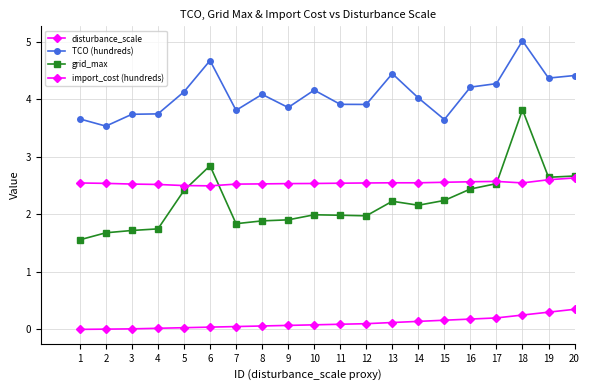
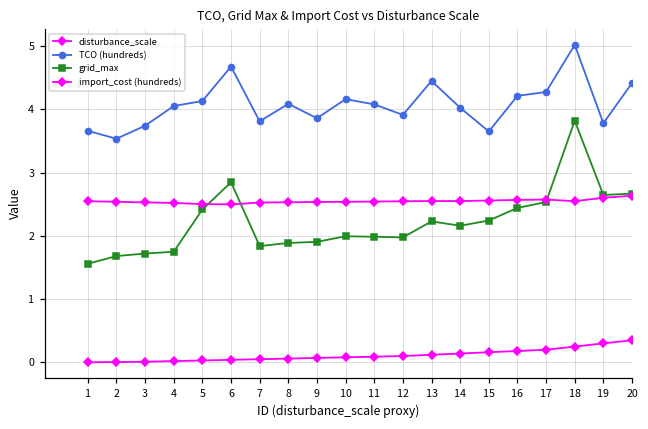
  {
    "TCO (hundreds)": {
      "1": 3.7,
      "2": 3.5,
      "3": 3.7,
-     "4": 3.7,
+     "4": 4.1,
      "5": 4.1,
      "6": 4.7,
      "7": 3.8,
      "8": 4.1,
      "9": 3.9,
      "10": 4.2,
-     "11": 3.9,
+     "11": 4.1,
      "12": 3.9,
      "13": 4.4,
      "14": 4.0,
      "15": 3.6,
      "16": 4.2,
      "17": 4.3,
      "18": 5.0,
-     "19": 4.4,
+     "19": 3.8,
      "20": 4.4
    },
    "grid_max": {
      "1": 1.6,
      "2": 1.7,
      "3": 1.7,
      "4": 1.7,
      "5": 2.4,
      "6": 2.8,
      "7": 1.8,
      "8": 1.9,
      "9": 1.9,
      "10": 2.0,
      "11": 2.0,
      "12": 2.0,
      "13": 2.2,
      "14": 2.2,
      "15": 2.2,
      "16": 2.4,
      "18": 3.8
    }
  }
